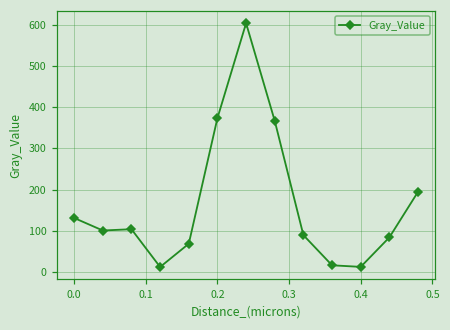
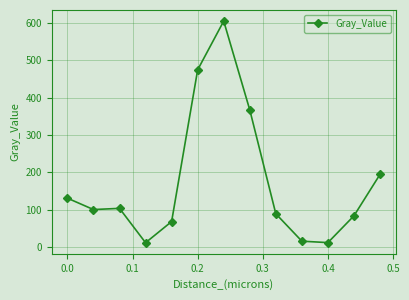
  {
    "0.0": 130,
-   "0.2": 370,
+   "0.2": 470,
    "0.4": 10
  }
